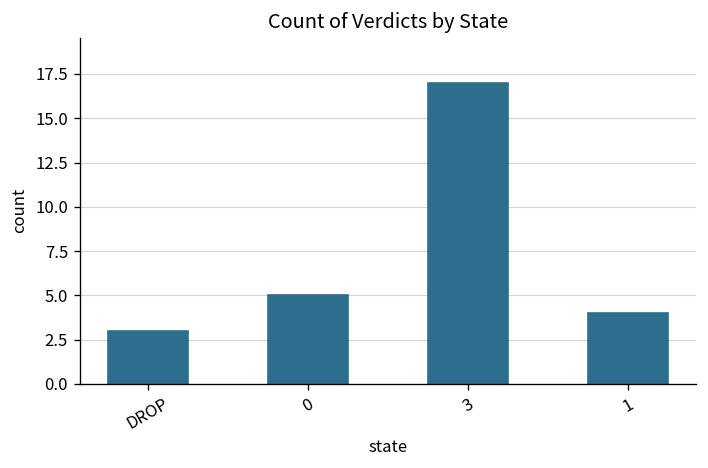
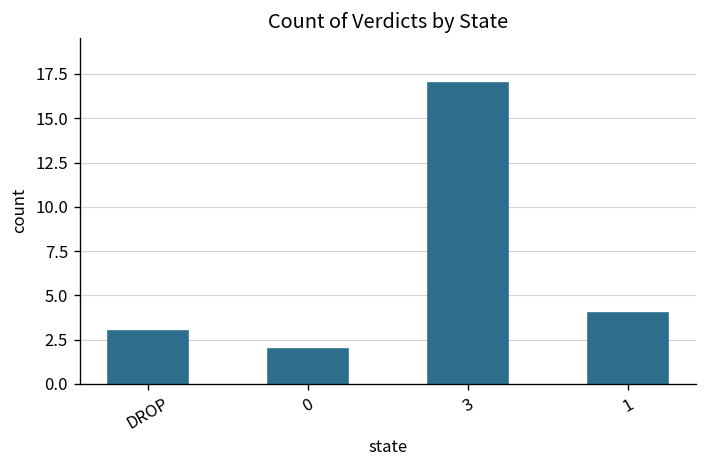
  {
    "DROP": 3,
-   "0": 5,
+   "0": 2,
    "3": 17,
    "1": 4
  }
